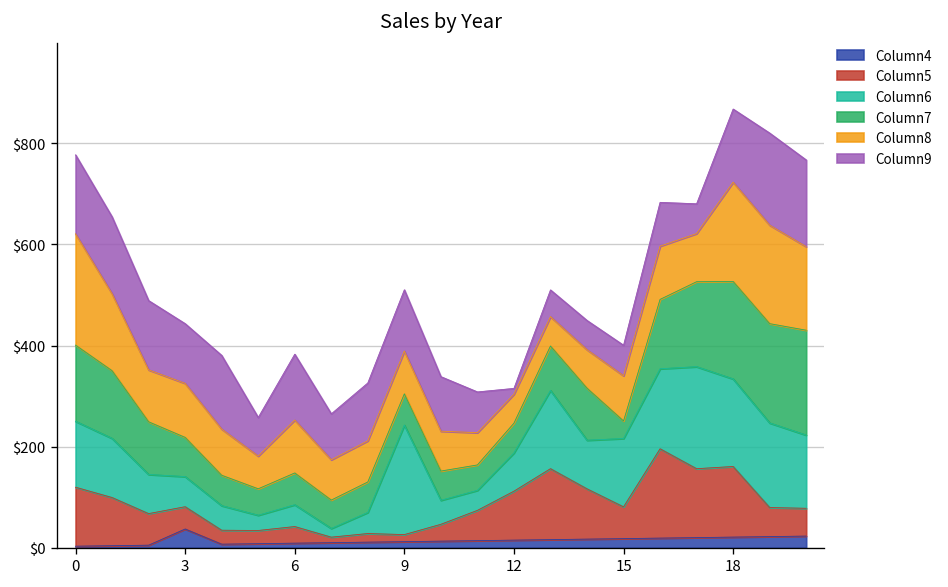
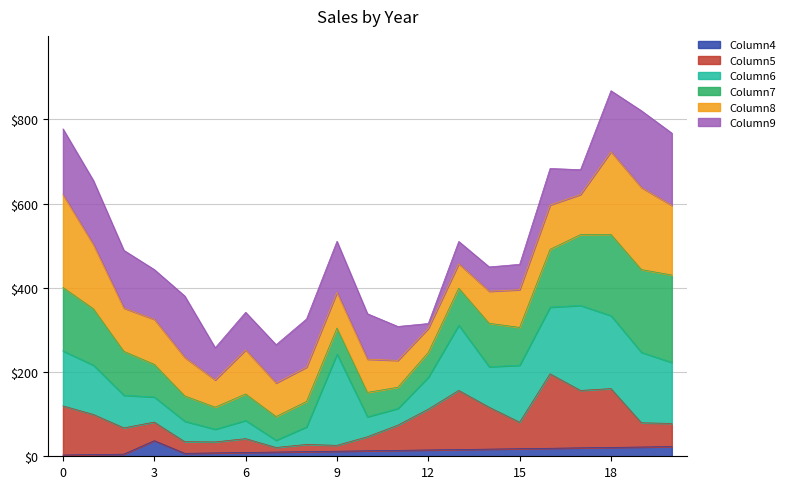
  {
    "Column4": {
      "0": "$0",
      "3": "$40",
      "6": "$10",
      "9": "$10",
      "12": "$20",
      "15": "$20",
      "18": "$20"
    },
    "Column5": {
      "0": "$120",
      "3": "$40",
      "6": "$30",
      "9": "$10",
      "12": "$100",
      "15": "$60",
      "18": "$140"
    },
    "Column6": {
      "0": "$130",
      "3": "$60",
      "6": "$40",
      "9": "$220",
      "12": "$80",
      "15": "$140",
      "18": "$170"
    },
    "Column7": {
      "0": "$150",
      "3": "$80",
      "6": "$60",
      "9": "$60",
      "12": "$60",
-     "15": "$30",
+     "15": "$90",
      "18": "$190"
    },
    "Column8": {
      "0": "$220",
      "3": "$110",
      "6": "$100",
      "9": "$80",
      "12": "$60",
      "15": "$90",
      "18": "$200"
    },
    "Column9": {
      "0": "$160",
      "3": "$120",
-     "6": "$130",
+     "6": "$90",
      "9": "$120",
      "12": "$10",
      "15": "$60",
      "18": "$140"
    }
  }
